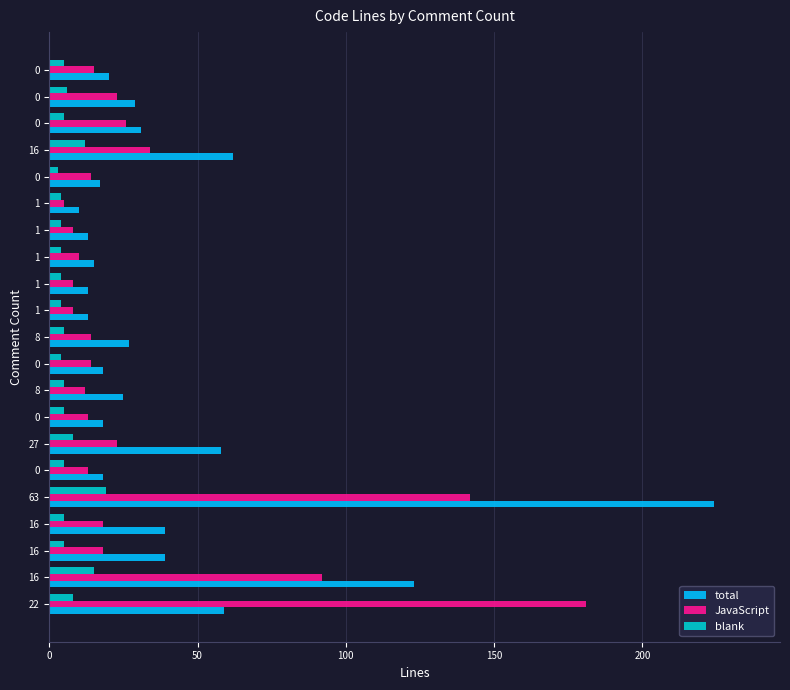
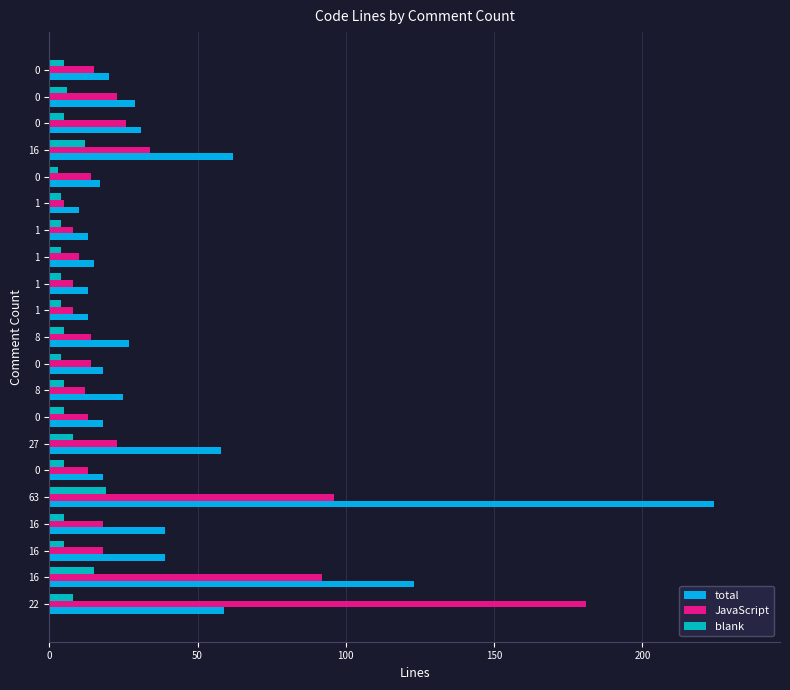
  {
    "JavaScript": {
      "27": 23,
-     "63": 142,
+     "63": 96,
      "22": 181
    }
  }
